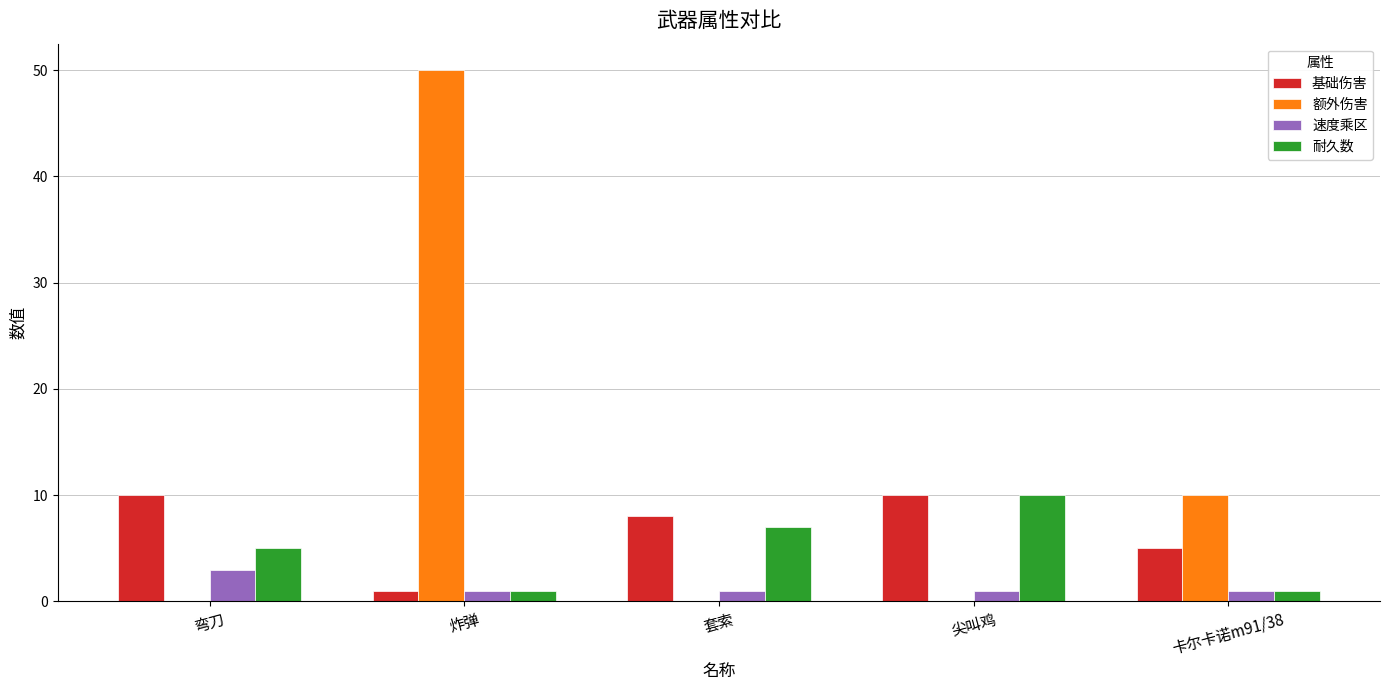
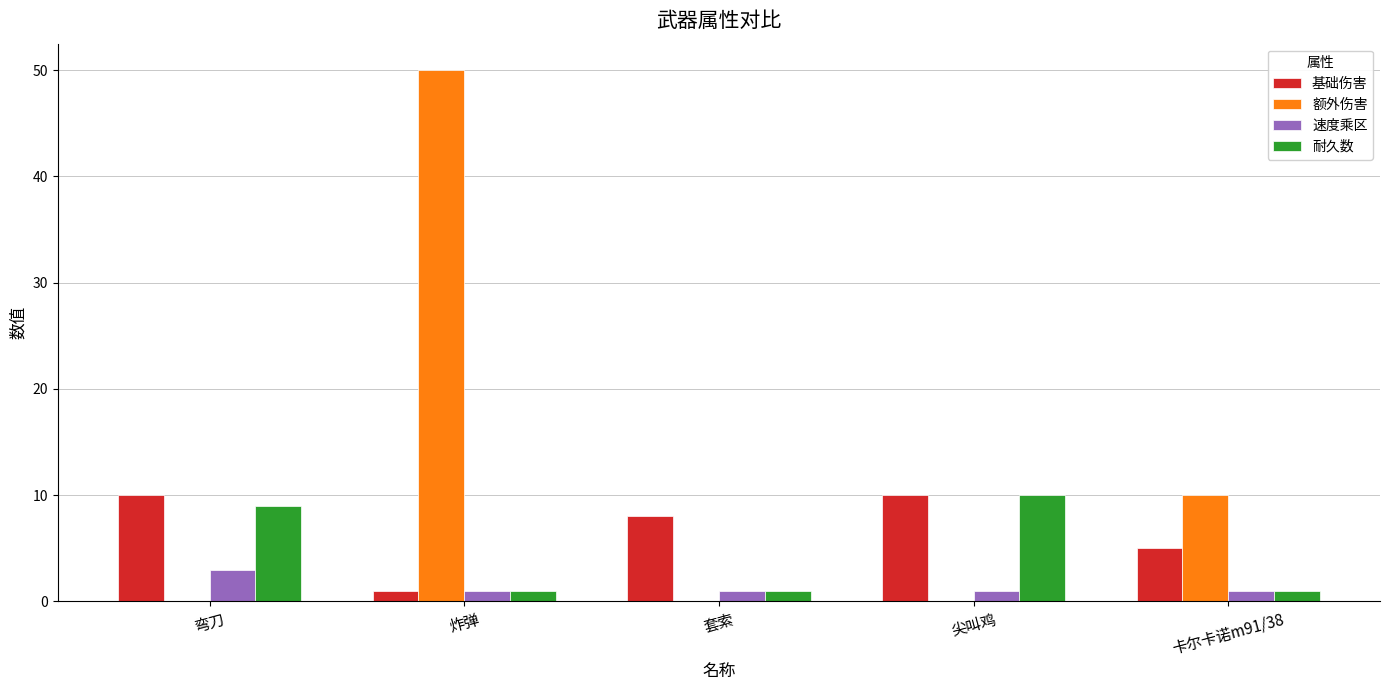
  {
    "基础伤害": {
      "弯刀": 10,
      "炸弹": 1,
      "套索": 8,
      "尖叫鸡": 10,
      "卡尔卡诺m91/38": 5
    },
    "额外伤害": {
      "弯刀": 0,
      "炸弹": 50,
      "套索": 0,
      "尖叫鸡": 0,
      "卡尔卡诺m91/38": 10
    },
    "速度乘区": {
      "弯刀": 3,
      "炸弹": 1,
      "套索": 1,
      "尖叫鸡": 1,
      "卡尔卡诺m91/38": 1
    },
    "耐久数": {
-     "弯刀": 5,
+     "弯刀": 9,
      "炸弹": 1,
-     "套索": 7,
+     "套索": 1,
      "尖叫鸡": 10,
      "卡尔卡诺m91/38": 1
    }
  }
